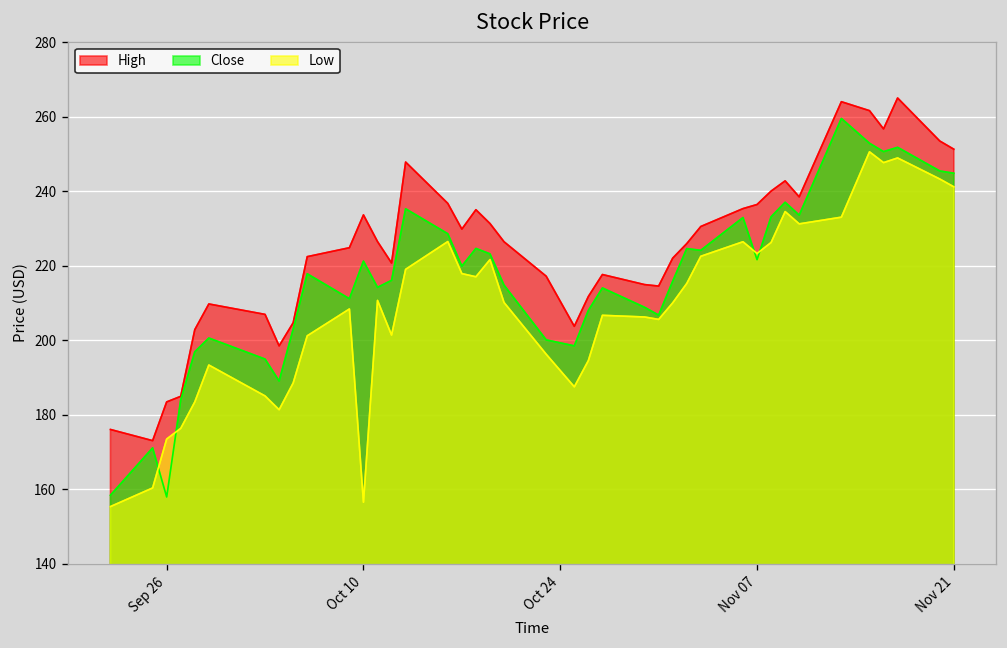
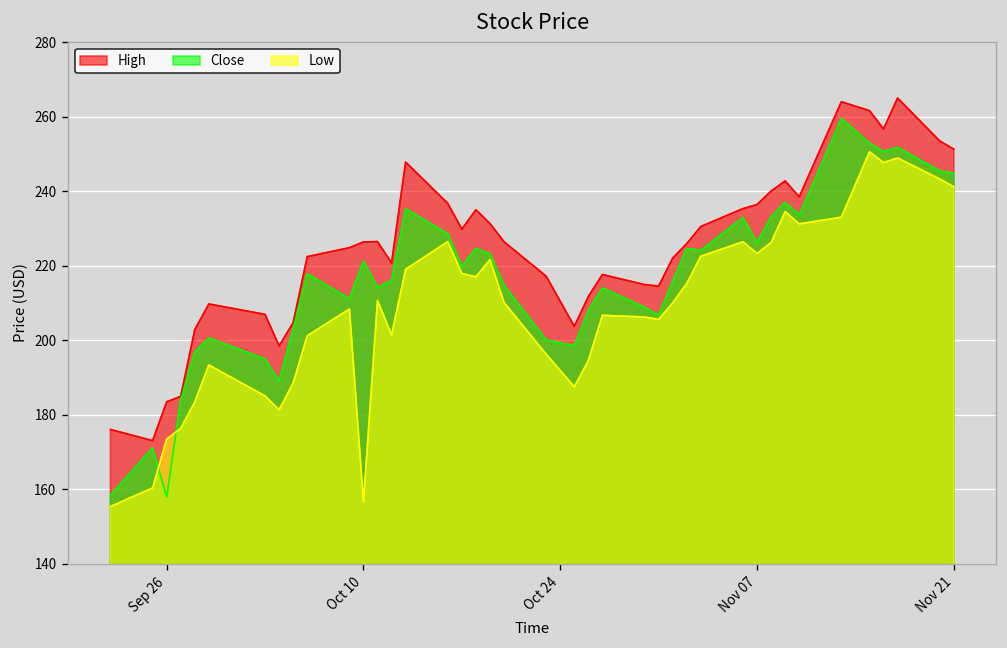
  {
    "High": {
      "Sep 26": 183,
-     "Oct 10": 234,
+     "Oct 10": 226,
      "Nov 07": 236,
      "Nov 21": 251
    },
    "Close": {
      "Sep 26": 158,
      "Oct 10": 221,
-     "Nov 07": 222,
+     "Nov 07": 226,
      "Nov 21": 245
    },
    "Low": {
      "Sep 26": 173,
      "Oct 10": 156,
      "Nov 07": 223,
      "Nov 21": 241
    }
  }
